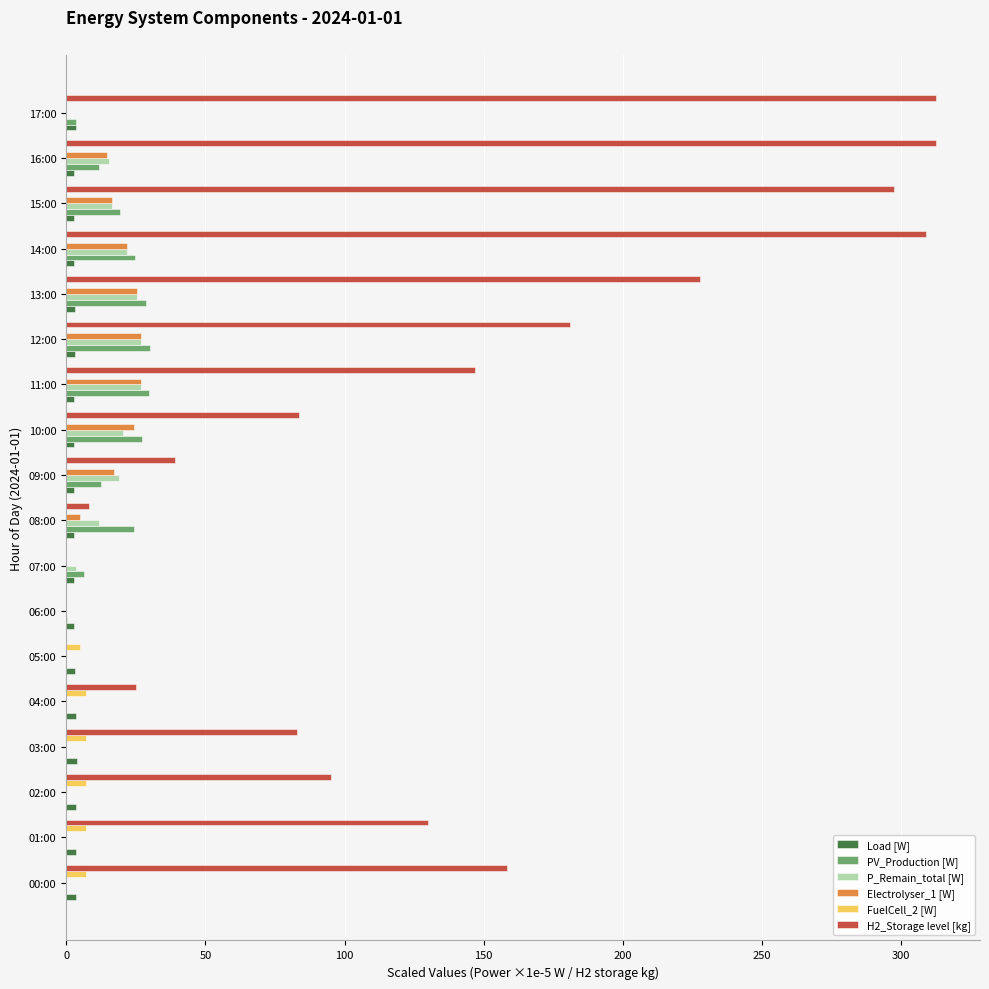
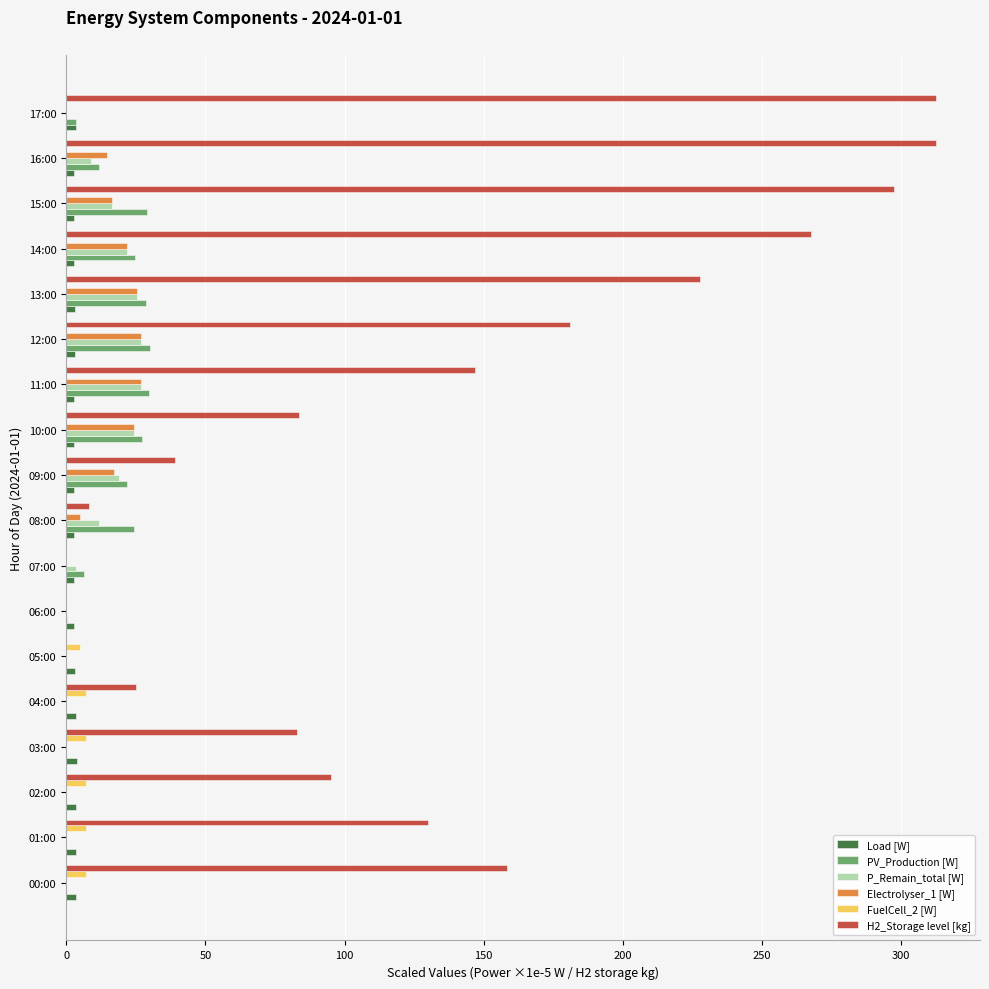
  {
    "Load [W]": {
      "17:00": 4,
      "16:00": 3,
      "15:00": 3,
      "14:00": 3,
      "13:00": 3,
      "12:00": 3,
      "11:00": 3,
      "10:00": 3,
      "09:00": 3,
      "08:00": 3,
      "07:00": 3,
      "06:00": 3,
      "05:00": 3,
      "04:00": 3,
      "03:00": 4,
      "02:00": 4,
      "01:00": 3,
      "00:00": 4
    },
    "PV_Production [W]": {
      "17:00": 3,
      "16:00": 12,
-     "15:00": 19,
+     "15:00": 29,
      "14:00": 25,
      "13:00": 29,
      "12:00": 30,
      "11:00": 30,
      "10:00": 27,
-     "09:00": 12,
+     "09:00": 22,
      "08:00": 24,
      "07:00": 6,
      "05:00": 0,
      "04:00": 0,
      "03:00": 0,
      "02:00": 0,
      "01:00": 0,
      "00:00": 0
    },
    "P_Remain_total [W]": {
      "17:00": 0,
-     "16:00": 15,
+     "16:00": 9,
      "15:00": 16,
      "14:00": 22,
      "13:00": 25,
      "12:00": 27,
      "11:00": 27,
-     "10:00": 20,
+     "10:00": 24,
      "09:00": 19,
      "08:00": 12,
      "07:00": 4,
      "06:00": 0,
      "05:00": 0,
      "04:00": 0,
      "03:00": 0,
      "02:00": 0,
      "01:00": 0,
      "00:00": 0
    },
    "Electrolyser_1 [W]": {
      "17:00": 0,
      "16:00": 15,
      "15:00": 16,
      "14:00": 22,
      "13:00": 25,
      "12:00": 27,
      "11:00": 27,
      "10:00": 24,
      "09:00": 17,
      "08:00": 5,
      "07:00": 0,
      "06:00": 0,
      "05:00": 0,
      "04:00": 0,
      "03:00": 0,
      "02:00": 0,
      "01:00": 0,
      "00:00": 0
    },
    "FuelCell_2 [W]": {
      "17:00": 0,
      "16:00": 0,
      "15:00": 0,
      "14:00": 0,
      "13:00": 0,
      "12:00": 0,
      "11:00": 0,
      "10:00": 0,
      "09:00": 0,
      "08:00": 0,
      "07:00": 0,
      "06:00": 0,
      "05:00": 5,
      "04:00": 7,
      "03:00": 7,
      "02:00": 7,
      "01:00": 7,
      "00:00": 7
    },
    "H2_Storage level [kg]": {
      "17:00": 313,
      "16:00": 313,
      "15:00": 297,
-     "14:00": 309,
+     "14:00": 268,
      "13:00": 228,
      "12:00": 181,
      "11:00": 147,
      "10:00": 84,
      "09:00": 39,
      "08:00": 8,
      "07:00": 0,
      "06:00": 0,
      "05:00": 0,
      "04:00": 25,
      "03:00": 83,
      "02:00": 95,
      "01:00": 130,
      "00:00": 158
    }
  }
